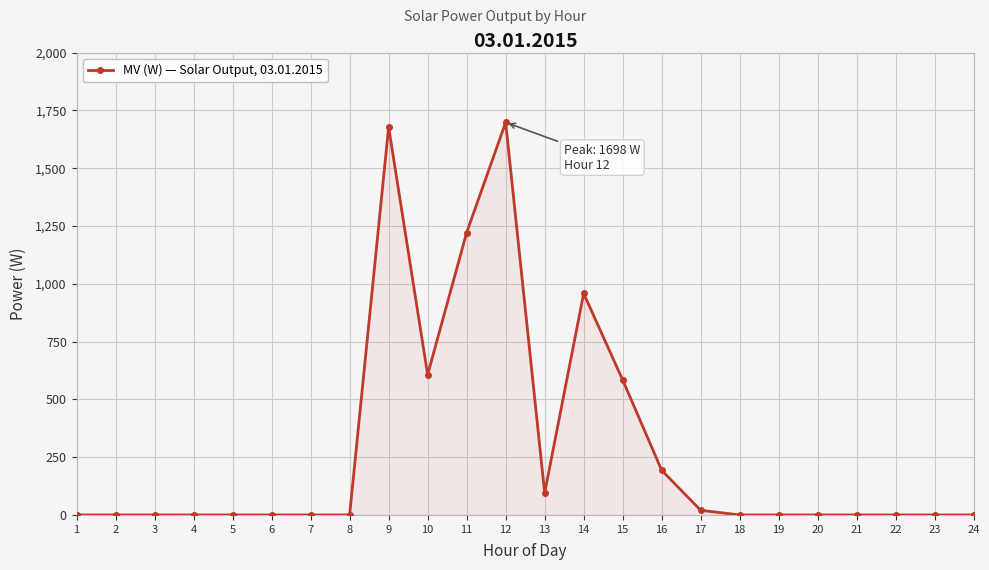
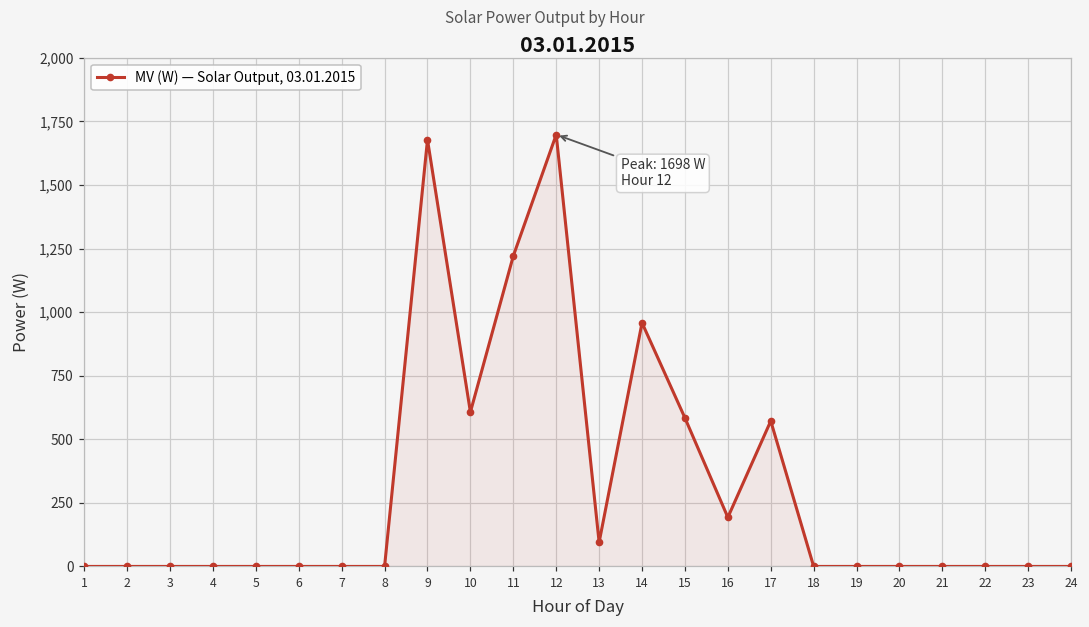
  {
    "1": "0",
    "2": "0",
    "3": "0",
    "4": "0",
    "5": "0",
    "6": "0",
    "7": "0",
    "8": "0",
    "9": "1,680",
    "10": "610",
    "11": "1,220",
    "13": "100",
    "14": "960",
    "15": "580",
    "16": "190",
-   "17": "20",
+   "17": "570",
    "18": "0",
    "19": "0",
    "20": "0",
    "21": "0",
    "22": "0",
    "23": "0",
    "24": "0"
  }
